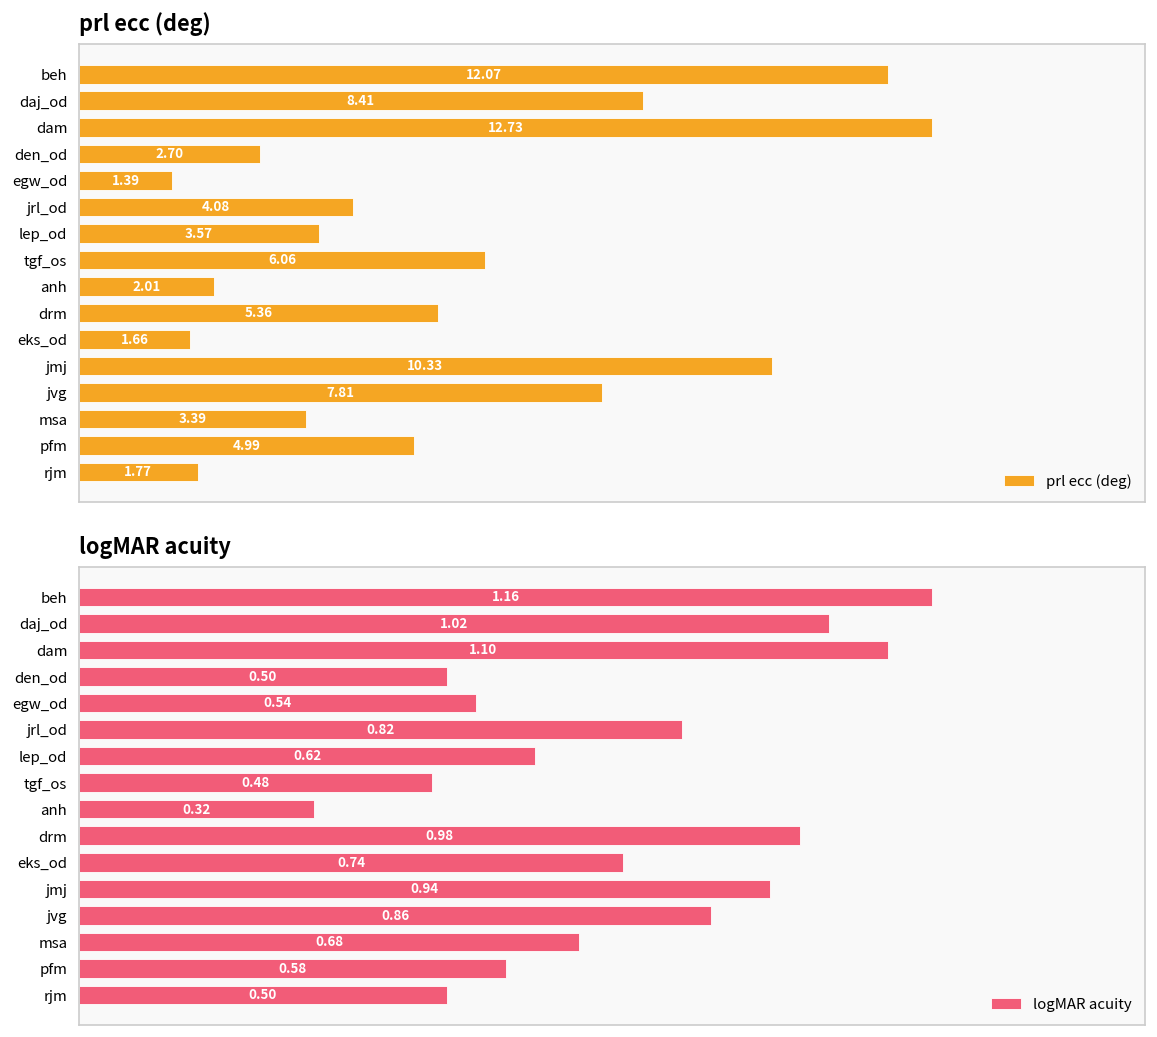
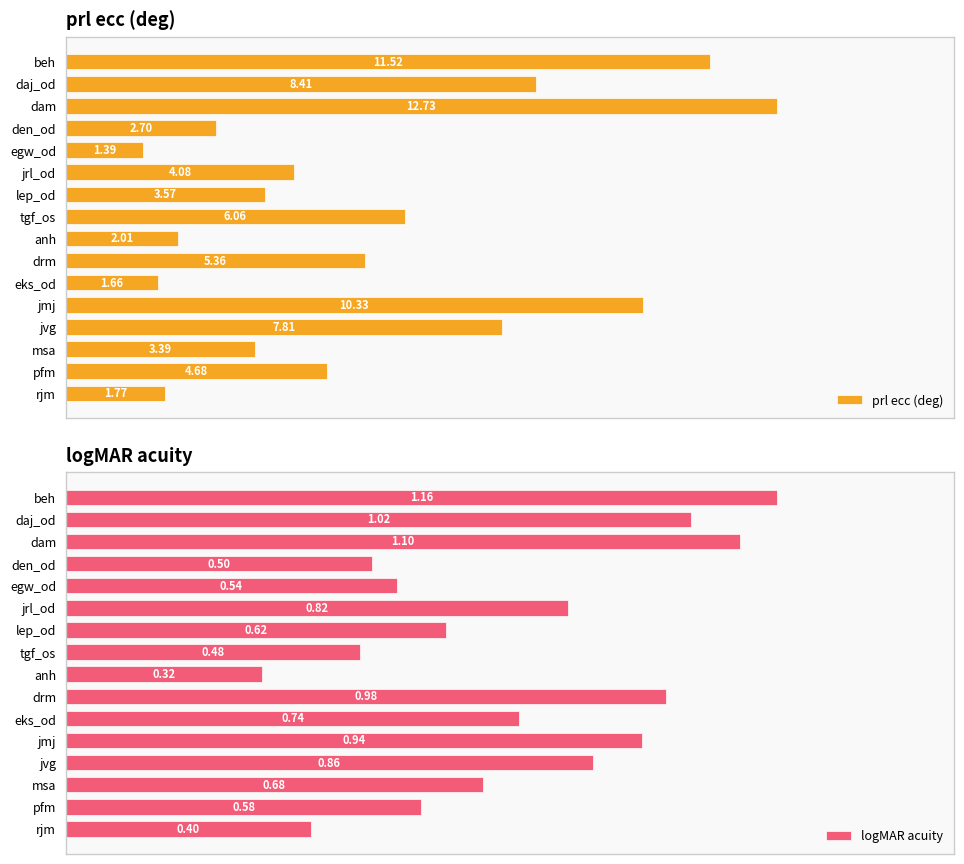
  {
    "prl ecc (deg)": {
-     "beh": 12.07,
+     "beh": 11.52,
      "daj_od": 8.41,
      "dam": 12.73,
      "den_od": 2.70,
      "egw_od": 1.39,
      "jrl_od": 4.08,
      "lep_od": 3.57,
      "tgf_os": 6.06,
      "anh": 2.01,
      "drm": 5.36,
      "eks_od": 1.66,
      "jmj": 10.33,
      "jvg": 7.81,
      "msa": 3.39,
-     "pfm": 4.99,
+     "pfm": 4.68,
      "rjm": 1.77
    },
    "logMAR acuity": {
      "beh": 1.16,
      "daj_od": 1.02,
      "dam": 1.10,
      "den_od": 0.50,
      "egw_od": 0.54,
      "jrl_od": 0.82,
      "lep_od": 0.62,
      "tgf_os": 0.48,
      "anh": 0.32,
      "drm": 0.98,
      "eks_od": 0.74,
      "jmj": 0.94,
      "jvg": 0.86,
      "msa": 0.68,
      "pfm": 0.58,
-     "rjm": 0.50
+     "rjm": 0.40
    }
  }
